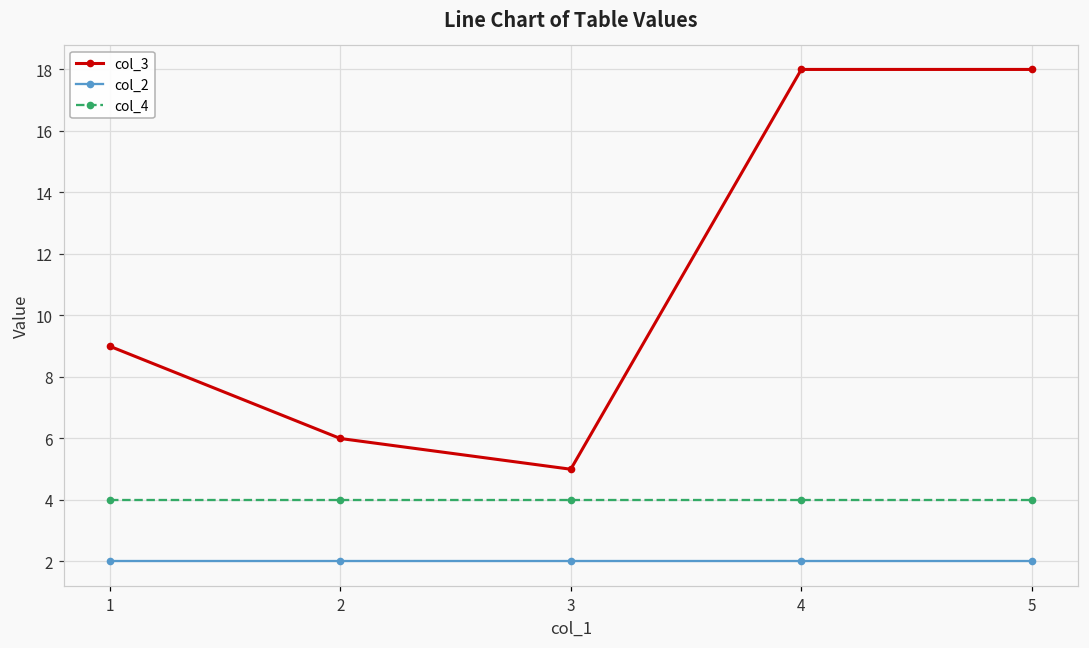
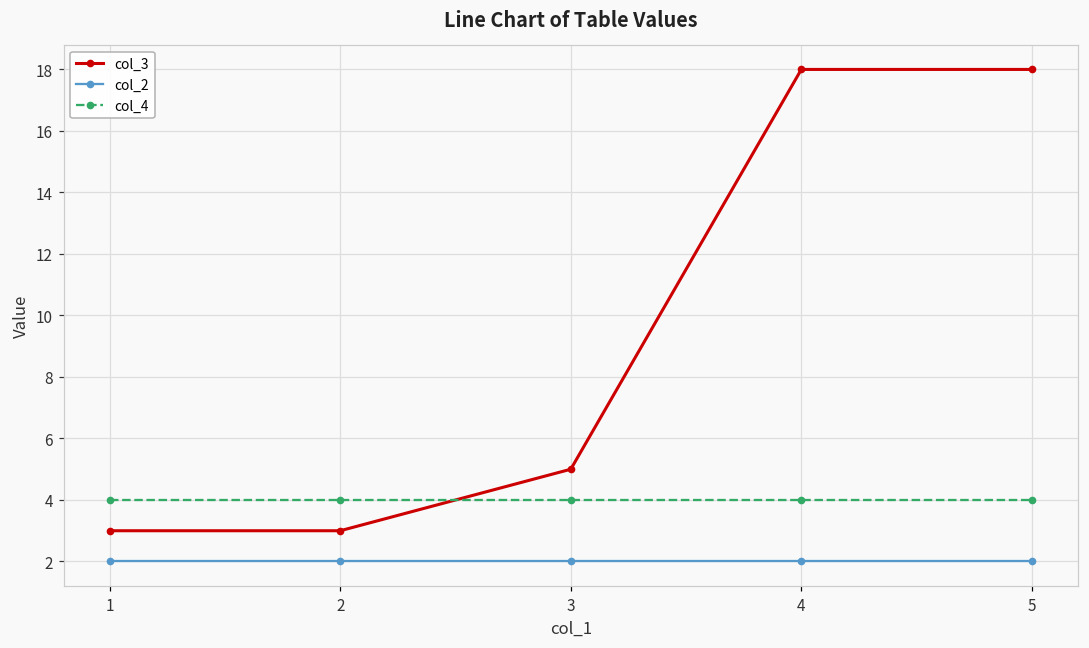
  {
    "col_3": {
-     "1": 9,
-     "2": 6,
+     "1": 3,
+     "2": 3,
      "3": 5,
      "4": 18,
      "5": 18
    },
    "col_2": {
      "1": 2,
      "2": 2,
      "3": 2,
      "4": 2,
      "5": 2
    },
    "col_4": {
      "1": 4,
      "2": 4,
      "3": 4,
      "4": 4,
      "5": 4
    }
  }
